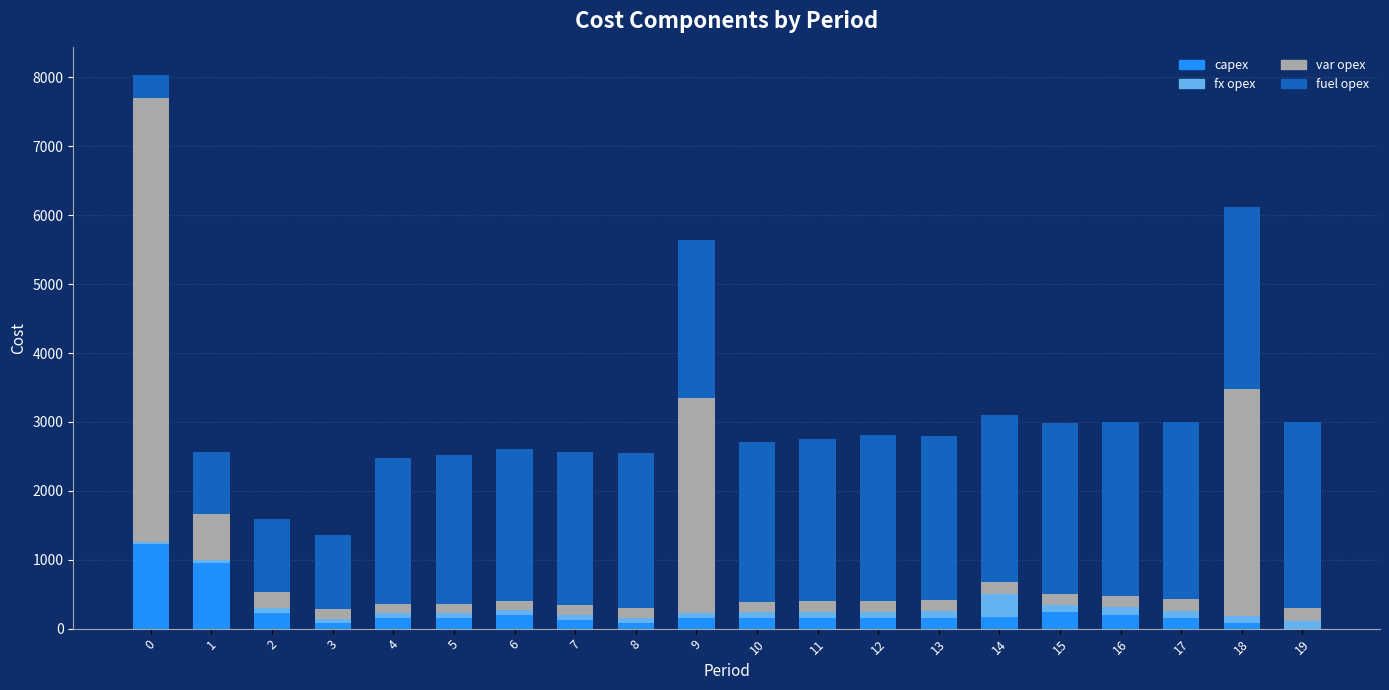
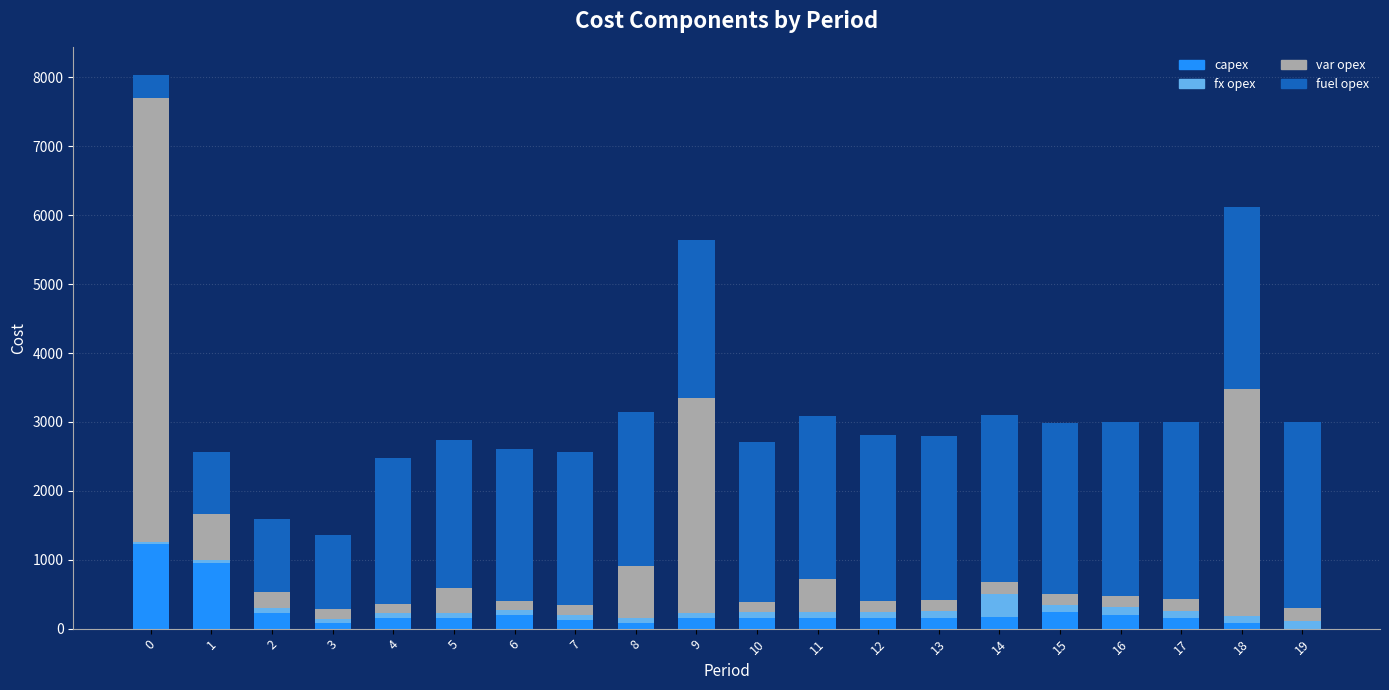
  {
    "capex": {
      "0": 1200,
      "1": 1000,
      "2": 200,
      "3": 100,
      "4": 200,
      "5": 200,
      "6": 200,
      "7": 100,
      "8": 100,
      "9": 200,
      "10": 200,
      "11": 200,
      "12": 200,
      "13": 200,
      "14": 200,
      "15": 200,
      "16": 200,
      "17": 200,
      "18": 100,
      "19": 0
    },
    "fx opex": {
      "1": 100,
      "2": 100,
      "3": 100,
      "4": 100,
      "5": 100,
      "6": 100,
      "7": 100,
      "8": 100,
      "9": 100,
      "10": 100,
      "11": 100,
      "12": 100,
      "13": 100,
      "14": 300,
      "15": 100,
      "16": 100,
      "17": 100,
      "18": 100,
      "19": 100
    },
    "var opex": {
      "0": 6400,
      "1": 700,
      "2": 200,
      "3": 100,
      "4": 100,
-     "5": 100,
+     "5": 400,
      "6": 100,
      "7": 100,
-     "8": 100,
+     "8": 700,
      "9": 3100,
      "10": 200,
-     "11": 200,
+     "11": 500,
      "12": 200,
      "13": 200,
      "14": 200,
      "15": 200,
      "16": 200,
      "17": 200,
      "18": 3300,
      "19": 200
    },
    "fuel opex": {
      "0": 300,
      "1": 900,
      "2": 1100,
      "3": 1100,
      "4": 2100,
      "5": 2200,
      "6": 2200,
      "7": 2200,
      "8": 2200,
      "9": 2300,
      "10": 2300,
      "11": 2400,
      "12": 2400,
      "13": 2400,
      "14": 2400,
      "15": 2500,
      "16": 2500,
      "17": 2600,
      "18": 2600,
      "19": 2700
    }
  }
